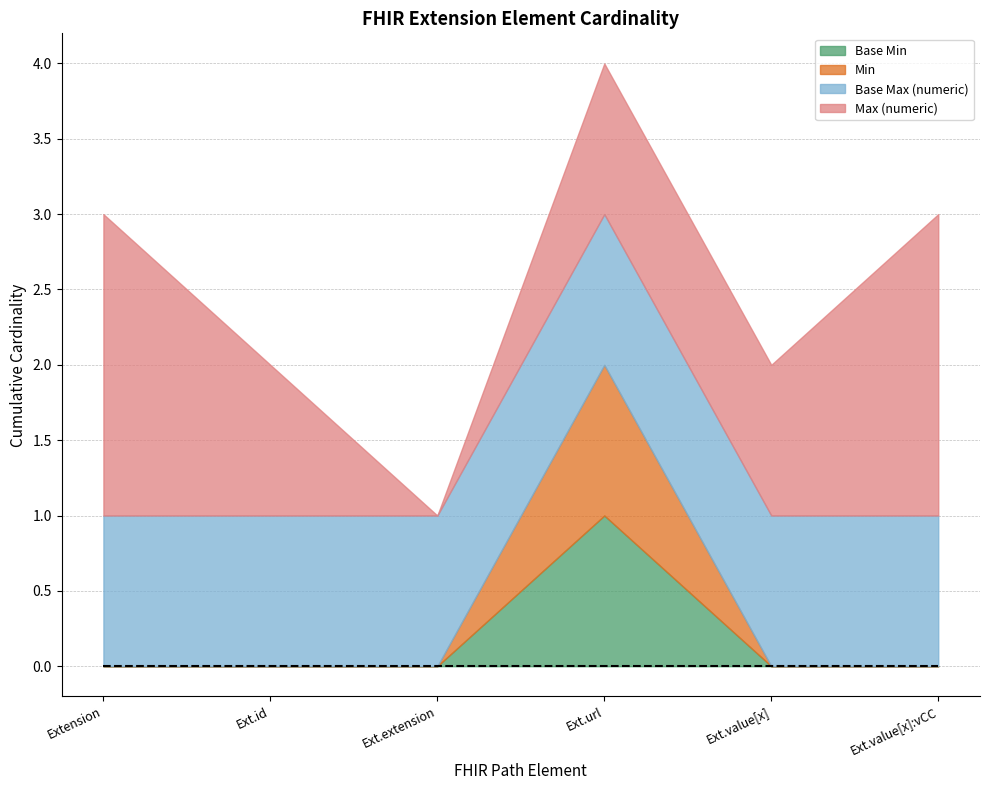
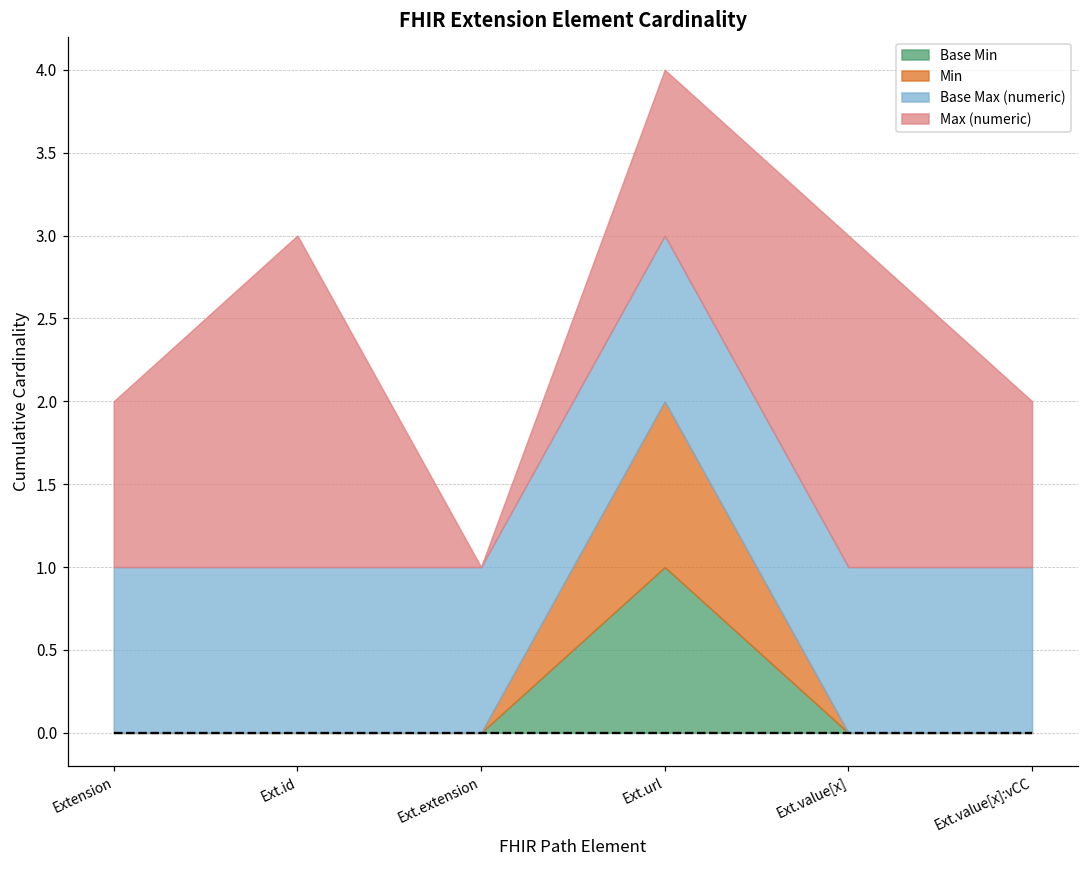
  {
    "Base Min": {
      "Ext.url": 1
    },
    "Base Max (numeric)": {
      "Extension": 1,
      "Ext.id": 1,
      "Ext.url": 1,
      "Ext.value[x]": 1,
      "Ext.value[x]:vCC": 1
    },
    "Max (numeric)": {
-     "Extension": 2,
-     "Ext.id": 1,
+     "Extension": 1,
+     "Ext.id": 2,
      "Ext.url": 1,
-     "Ext.value[x]": 1,
-     "Ext.value[x]:vCC": 2
+     "Ext.value[x]": 2,
+     "Ext.value[x]:vCC": 1
    }
  }
